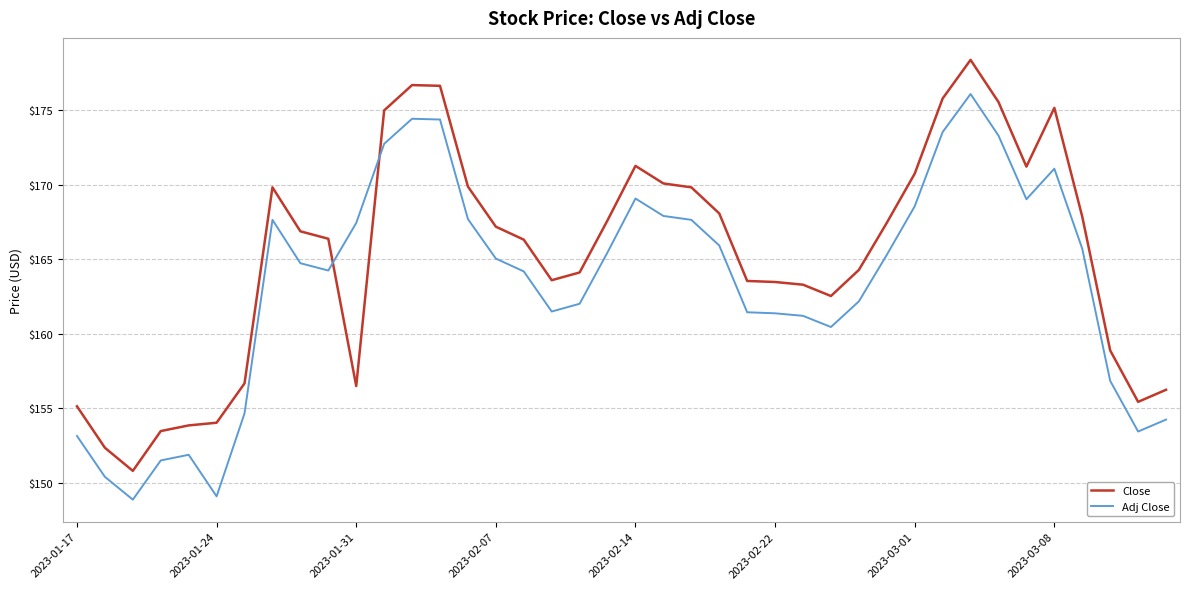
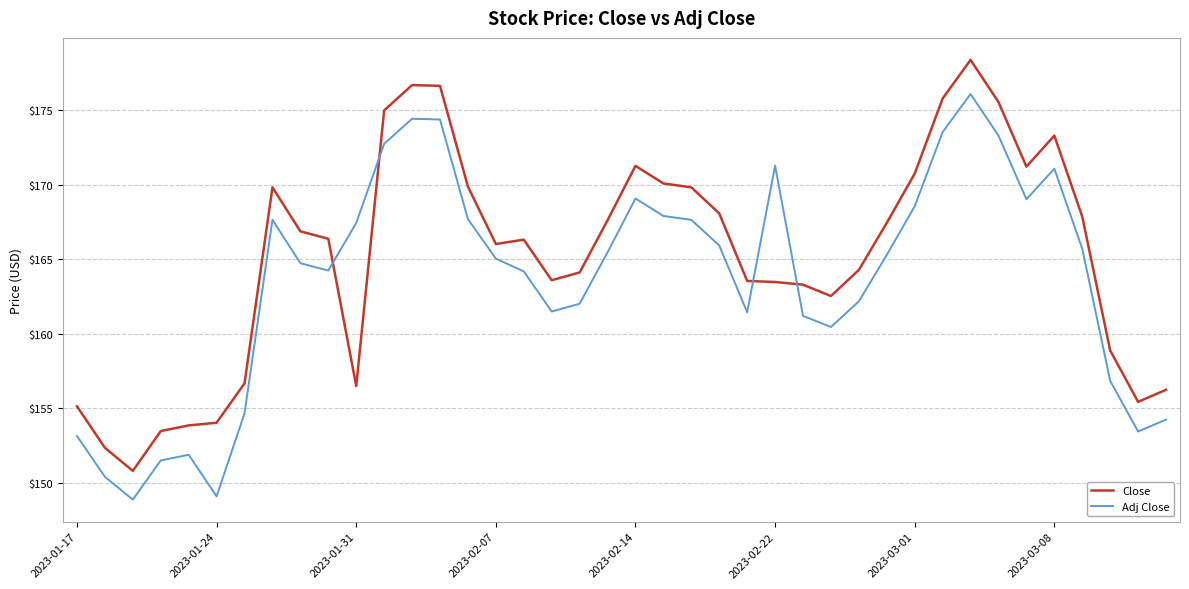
  {
    "Close": {
      "2023-01-17": "$155.1",
      "2023-01-24": "$154.0",
      "2023-01-31": "$156.5",
-     "2023-02-07": "$167.2",
+     "2023-02-07": "$166.0",
      "2023-02-14": "$171.3",
      "2023-02-22": "$163.5",
      "2023-03-01": "$170.7",
-     "2023-03-08": "$175.2"
+     "2023-03-08": "$173.3"
    },
    "Adj Close": {
      "2023-01-17": "$153.1",
      "2023-01-24": "$149.1",
      "2023-01-31": "$167.4",
      "2023-02-07": "$165.0",
      "2023-02-14": "$169.1",
-     "2023-02-22": "$161.4",
+     "2023-02-22": "$171.3",
      "2023-03-01": "$168.6",
      "2023-03-08": "$171.1"
    }
  }
